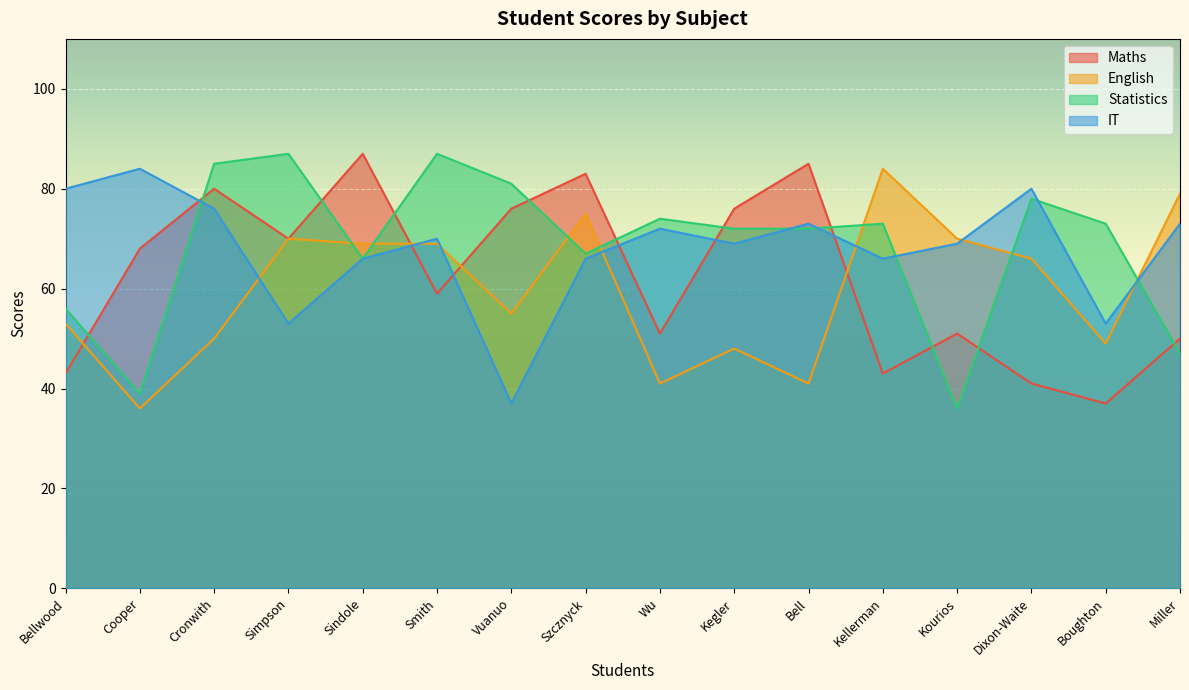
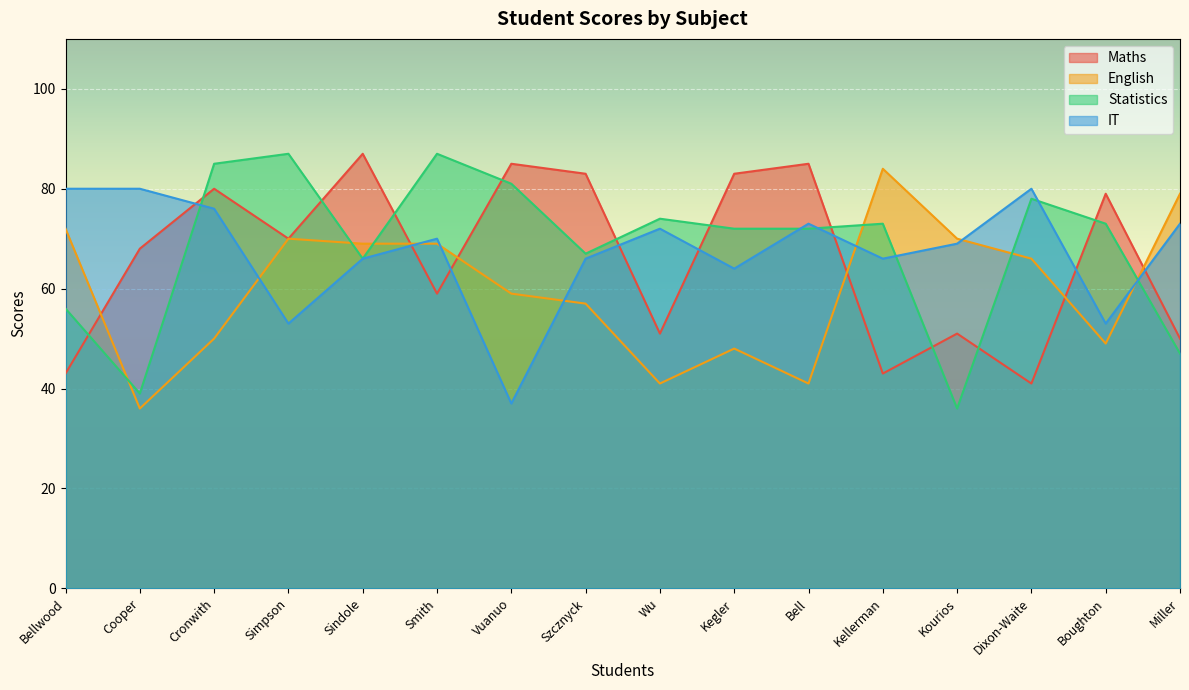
  {
    "Maths": {
      "Bellwood": 43,
      "Cooper": 68,
      "Cronwith": 80,
      "Sindole": 87,
      "Smith": 59,
-     "Vuanuo": 76,
+     "Vuanuo": 85,
      "Szcznyck": 83,
      "Wu": 51,
-     "Kegler": 76,
+     "Kegler": 83,
      "Bell": 85,
      "Kellerman": 43,
      "Kourios": 51,
      "Dixon-Waite": 41,
-     "Boughton": 37,
+     "Boughton": 79,
      "Miller": 50
    },
    "English": {
-     "Bellwood": 53,
+     "Bellwood": 72,
      "Cooper": 36,
      "Cronwith": 50,
      "Sindole": 69,
      "Smith": 69,
-     "Vuanuo": 55,
-     "Szcznyck": 75,
+     "Vuanuo": 59,
+     "Szcznyck": 57,
      "Wu": 41,
      "Kegler": 48,
      "Bell": 41,
      "Kellerman": 84,
      "Kourios": 70,
      "Dixon-Waite": 66,
      "Boughton": 49,
      "Miller": 79
    },
    "Statistics": {
      "Bellwood": 56,
      "Cooper": 39,
      "Cronwith": 85,
      "Simpson": 87,
      "Smith": 87,
      "Vuanuo": 81,
      "Szcznyck": 67,
      "Wu": 74,
      "Kegler": 72,
      "Bell": 72,
      "Kellerman": 73,
      "Kourios": 36,
      "Dixon-Waite": 78,
      "Boughton": 73,
      "Miller": 47
    },
    "IT": {
      "Bellwood": 80,
-     "Cooper": 84,
+     "Cooper": 80,
      "Cronwith": 76,
      "Simpson": 53,
      "Smith": 70,
      "Vuanuo": 37,
      "Szcznyck": 66,
      "Wu": 72,
-     "Kegler": 69,
+     "Kegler": 64,
      "Bell": 73,
      "Kellerman": 66,
      "Kourios": 69,
      "Dixon-Waite": 80,
      "Boughton": 53,
      "Miller": 73
    }
  }
